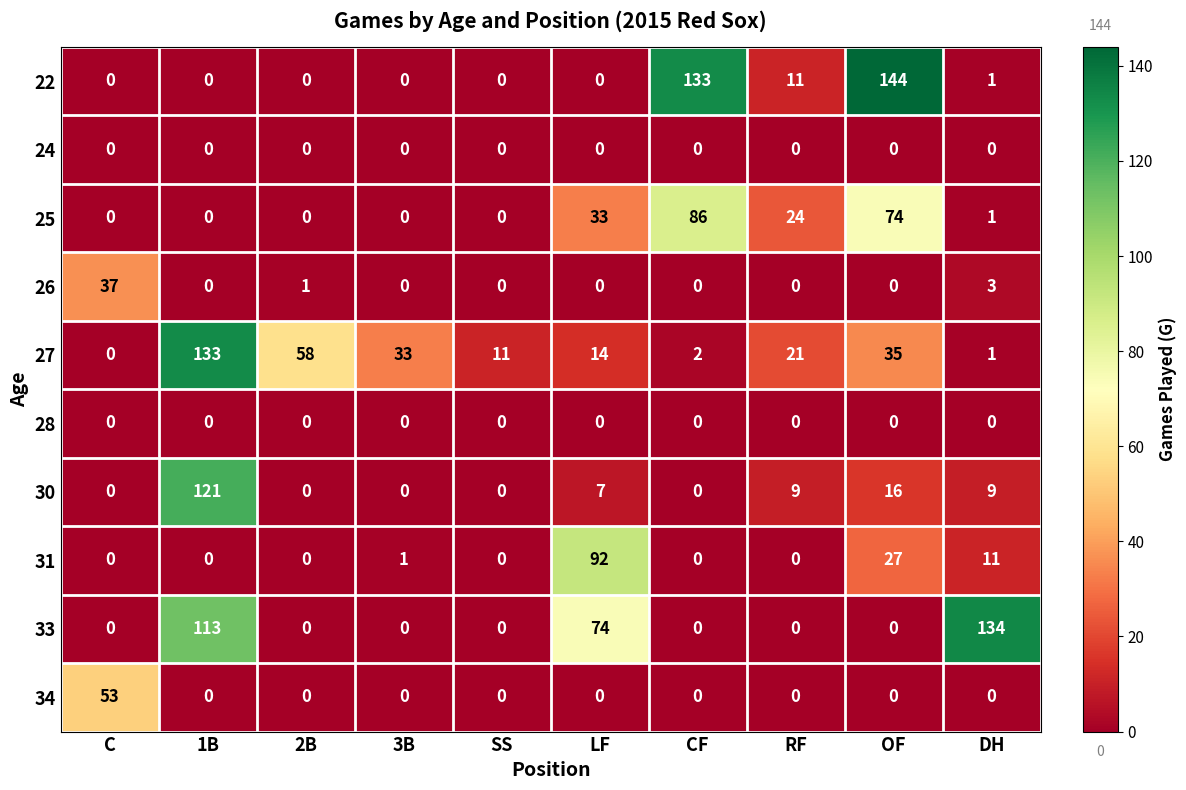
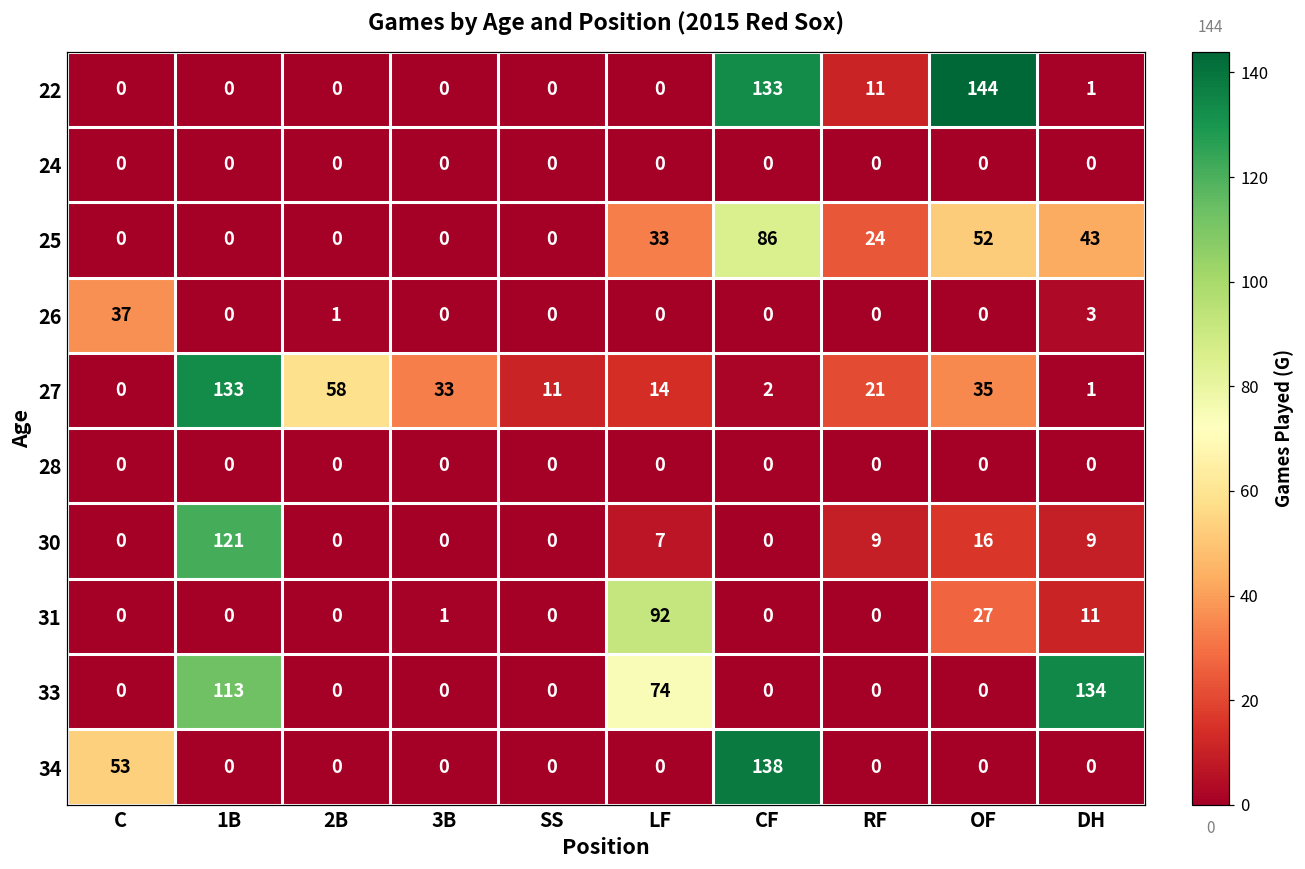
  {
    "22": {
      "C": 0,
      "1B": 0,
      "2B": 0,
      "3B": 0,
      "SS": 0,
      "LF": 0,
      "CF": 133,
      "RF": 11,
      "OF": 144,
      "DH": 1
    },
    "24": {
      "C": 0,
      "1B": 0,
      "2B": 0,
      "3B": 0,
      "SS": 0,
      "LF": 0,
      "CF": 0,
      "RF": 0,
      "OF": 0,
      "DH": 0
    },
    "25": {
      "C": 0,
      "1B": 0,
      "2B": 0,
      "3B": 0,
      "SS": 0,
      "LF": 33,
      "CF": 86,
      "RF": 24,
-     "OF": 74,
-     "DH": 1
+     "OF": 52,
+     "DH": 43
    },
    "26": {
      "C": 37,
      "1B": 0,
      "2B": 1,
      "3B": 0,
      "SS": 0,
      "LF": 0,
      "CF": 0,
      "RF": 0,
      "OF": 0,
      "DH": 3
    },
    "27": {
      "C": 0,
      "1B": 133,
      "2B": 58,
      "3B": 33,
      "SS": 11,
      "LF": 14,
      "CF": 2,
      "RF": 21,
      "OF": 35,
      "DH": 1
    },
    "28": {
      "C": 0,
      "1B": 0,
      "2B": 0,
      "3B": 0,
      "SS": 0,
      "LF": 0,
      "CF": 0,
      "RF": 0,
      "OF": 0,
      "DH": 0
    },
    "30": {
      "C": 0,
      "1B": 121,
      "2B": 0,
      "3B": 0,
      "SS": 0,
      "LF": 7,
      "CF": 0,
      "RF": 9,
      "OF": 16,
      "DH": 9
    },
    "31": {
      "C": 0,
      "1B": 0,
      "2B": 0,
      "3B": 1,
      "SS": 0,
      "LF": 92,
      "CF": 0,
      "RF": 0,
      "OF": 27,
      "DH": 11
    },
    "33": {
      "C": 0,
      "1B": 113,
      "2B": 0,
      "3B": 0,
      "SS": 0,
      "LF": 74,
      "CF": 0,
      "RF": 0,
      "OF": 0,
      "DH": 134
    },
    "34": {
      "C": 53,
      "1B": 0,
      "2B": 0,
      "3B": 0,
      "SS": 0,
      "LF": 0,
-     "CF": 0,
+     "CF": 138,
      "RF": 0,
      "OF": 0,
      "DH": 0
    }
  }
